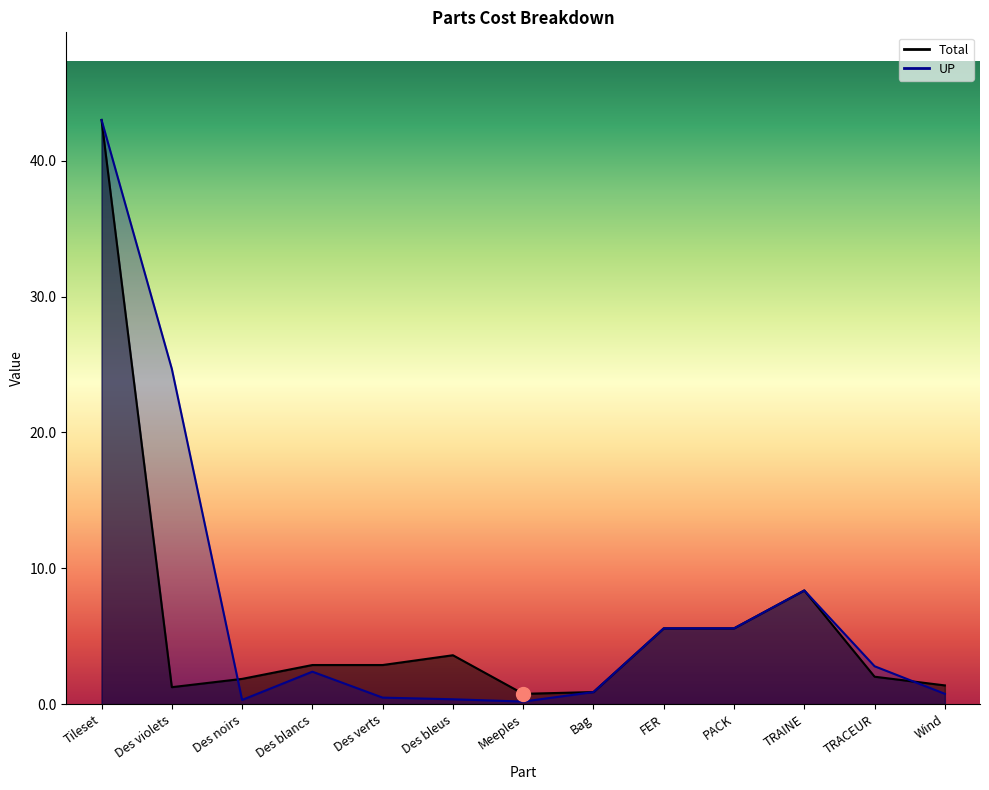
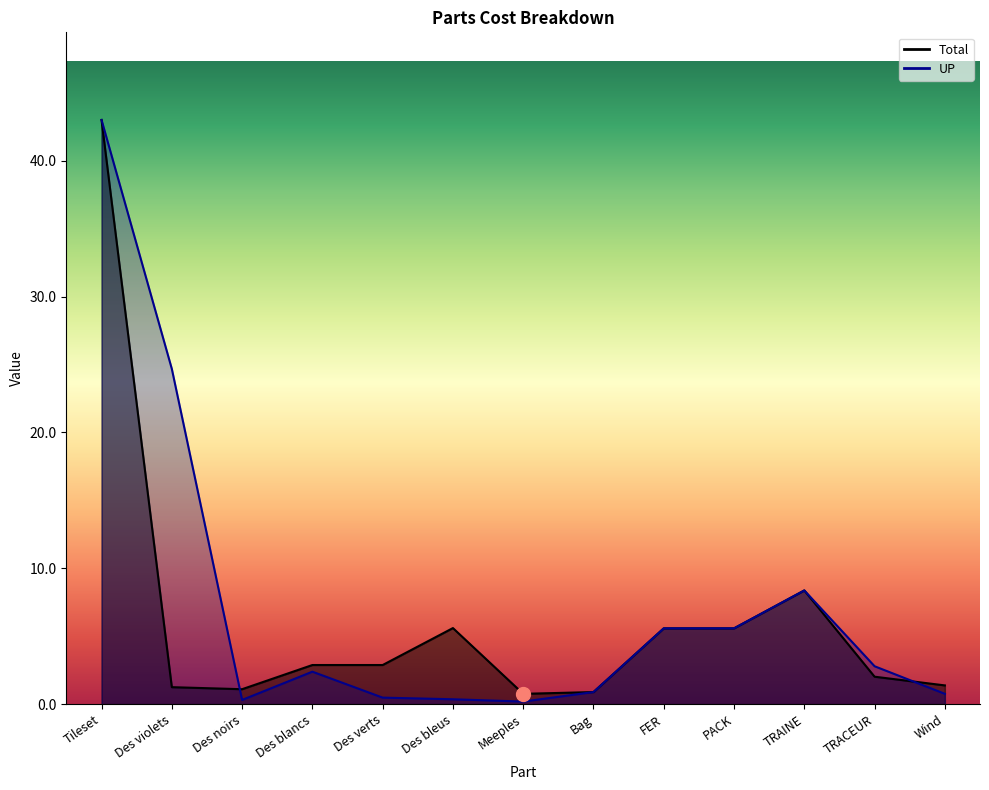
  {
    "Total": {
      "Des violets": 1.3,
-     "Des noirs": 1.9,
+     "Des noirs": 1.1,
      "Des blancs": 2.9,
      "Des verts": 2.9,
-     "Des bleus": 3.6,
+     "Des bleus": 5.6,
      "TRACEUR": 2.0,
      "Wind": 1.4
    },
    "UP": {
      "Des violets": 24.7,
      "Des noirs": 0.3,
      "Des blancs": 2.4,
      "Des verts": 0.5,
      "Des bleus": 0.4,
      "Meeples": 0.2,
      "TRACEUR": 2.8,
      "Wind": 0.8
    }
  }
